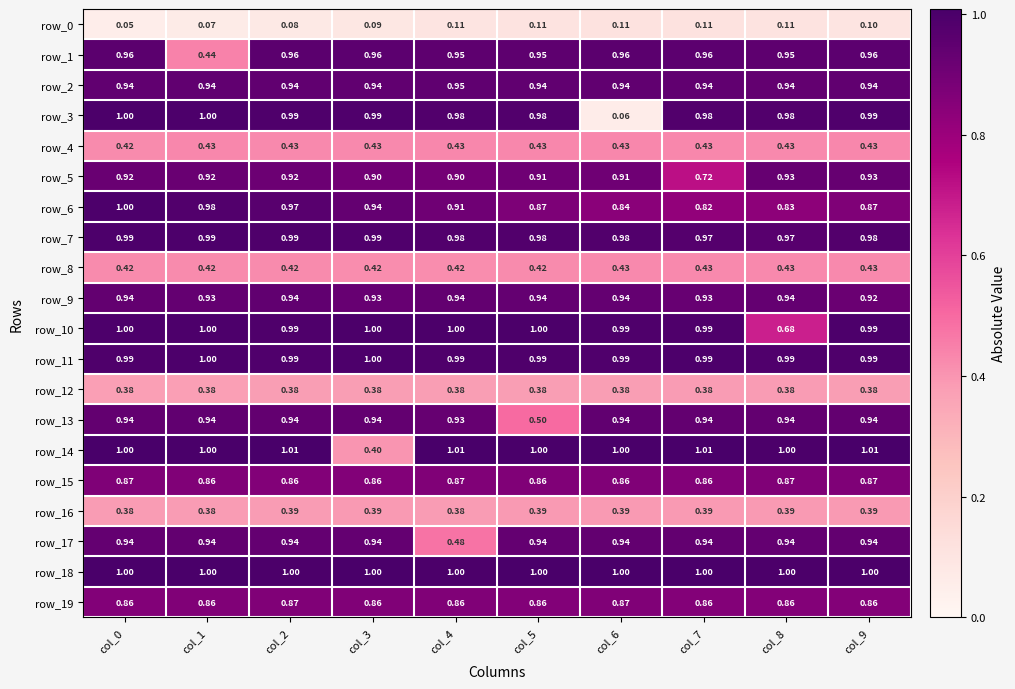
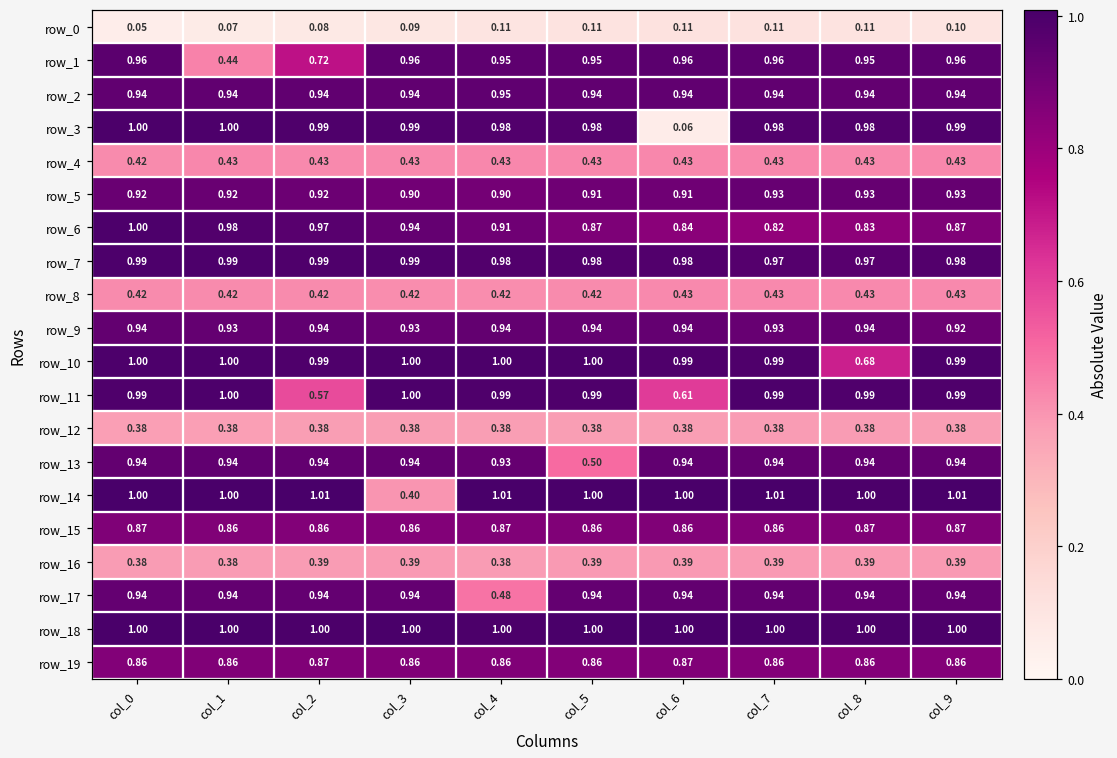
  {
    "row_0": {
      "col_0": 0.05,
      "col_1": 0.07,
      "col_2": 0.08,
      "col_3": 0.09,
      "col_4": 0.11,
      "col_5": 0.11,
      "col_6": 0.11,
      "col_7": 0.11,
      "col_8": 0.11,
      "col_9": 0.10
    },
    "row_1": {
      "col_0": 0.96,
      "col_1": 0.44,
-     "col_2": 0.96,
+     "col_2": 0.72,
      "col_3": 0.96,
      "col_4": 0.95,
      "col_5": 0.95,
      "col_6": 0.96,
      "col_7": 0.96,
      "col_8": 0.95,
      "col_9": 0.96
    },
    "row_2": {
      "col_0": 0.94,
      "col_1": 0.94,
      "col_2": 0.94,
      "col_3": 0.94,
      "col_4": 0.95,
      "col_5": 0.94,
      "col_6": 0.94,
      "col_7": 0.94,
      "col_8": 0.94,
      "col_9": 0.94
    },
    "row_3": {
      "col_0": 1.00,
      "col_1": 1.00,
      "col_2": 0.99,
      "col_3": 0.99,
      "col_4": 0.98,
      "col_5": 0.98,
      "col_6": 0.06,
      "col_7": 0.98,
      "col_8": 0.98,
      "col_9": 0.99
    },
    "row_4": {
      "col_0": 0.42,
      "col_1": 0.43,
      "col_2": 0.43,
      "col_3": 0.43,
      "col_4": 0.43,
      "col_5": 0.43,
      "col_6": 0.43,
      "col_7": 0.43,
      "col_8": 0.43,
      "col_9": 0.43
    },
    "row_5": {
      "col_0": 0.92,
      "col_1": 0.92,
      "col_2": 0.92,
      "col_3": 0.90,
      "col_4": 0.90,
      "col_5": 0.91,
      "col_6": 0.91,
-     "col_7": 0.72,
+     "col_7": 0.93,
      "col_8": 0.93,
      "col_9": 0.93
    },
    "row_6": {
      "col_0": 1.00,
      "col_1": 0.98,
      "col_2": 0.97,
      "col_3": 0.94,
      "col_4": 0.91,
      "col_5": 0.87,
      "col_6": 0.84,
      "col_7": 0.82,
      "col_8": 0.83,
      "col_9": 0.87
    },
    "row_7": {
      "col_0": 0.99,
      "col_1": 0.99,
      "col_2": 0.99,
      "col_3": 0.99,
      "col_4": 0.98,
      "col_5": 0.98,
      "col_6": 0.98,
      "col_7": 0.97,
      "col_8": 0.97,
      "col_9": 0.98
    },
    "row_8": {
      "col_0": 0.42,
      "col_1": 0.42,
      "col_2": 0.42,
      "col_3": 0.42,
      "col_4": 0.42,
      "col_5": 0.42,
      "col_6": 0.43,
      "col_7": 0.43,
      "col_8": 0.43,
      "col_9": 0.43
    },
    "row_9": {
      "col_0": 0.94,
      "col_1": 0.93,
      "col_2": 0.94,
      "col_3": 0.93,
      "col_4": 0.94,
      "col_5": 0.94,
      "col_6": 0.94,
      "col_7": 0.93,
      "col_8": 0.94,
      "col_9": 0.92
    },
    "row_10": {
      "col_0": 1.00,
      "col_1": 1.00,
      "col_2": 0.99,
      "col_3": 1.00,
      "col_4": 1.00,
      "col_5": 1.00,
      "col_6": 0.99,
      "col_7": 0.99,
      "col_8": 0.68,
      "col_9": 0.99
    },
    "row_11": {
      "col_0": 0.99,
      "col_1": 1.00,
-     "col_2": 0.99,
+     "col_2": 0.57,
      "col_3": 1.00,
      "col_4": 0.99,
      "col_5": 0.99,
-     "col_6": 0.99,
+     "col_6": 0.61,
      "col_7": 0.99,
      "col_8": 0.99,
      "col_9": 0.99
    },
    "row_12": {
      "col_0": 0.38,
      "col_1": 0.38,
      "col_2": 0.38,
      "col_3": 0.38,
      "col_4": 0.38,
      "col_5": 0.38,
      "col_6": 0.38,
      "col_7": 0.38,
      "col_8": 0.38,
      "col_9": 0.38
    },
    "row_13": {
      "col_0": 0.94,
      "col_1": 0.94,
      "col_2": 0.94,
      "col_3": 0.94,
      "col_4": 0.93,
      "col_5": 0.50,
      "col_6": 0.94,
      "col_7": 0.94,
      "col_8": 0.94,
      "col_9": 0.94
    },
    "row_14": {
      "col_0": 1.00,
      "col_1": 1.00,
      "col_2": 1.01,
      "col_3": 0.40,
      "col_4": 1.01,
      "col_5": 1.00,
      "col_6": 1.00,
      "col_7": 1.01,
      "col_8": 1.00,
      "col_9": 1.01
    },
    "row_15": {
      "col_0": 0.87,
      "col_1": 0.86,
      "col_2": 0.86,
      "col_3": 0.86,
      "col_4": 0.87,
      "col_5": 0.86,
      "col_6": 0.86,
      "col_7": 0.86,
      "col_8": 0.87,
      "col_9": 0.87
    },
    "row_16": {
      "col_0": 0.38,
      "col_1": 0.38,
      "col_2": 0.39,
      "col_3": 0.39,
      "col_4": 0.38,
      "col_5": 0.39,
      "col_6": 0.39,
      "col_7": 0.39,
      "col_8": 0.39,
      "col_9": 0.39
    },
    "row_17": {
      "col_0": 0.94,
      "col_1": 0.94,
      "col_2": 0.94,
      "col_3": 0.94,
      "col_4": 0.48,
      "col_5": 0.94,
      "col_6": 0.94,
      "col_7": 0.94,
      "col_8": 0.94,
      "col_9": 0.94
    },
    "row_18": {
      "col_0": 1.00,
      "col_1": 1.00,
      "col_2": 1.00,
      "col_3": 1.00,
      "col_4": 1.00,
      "col_5": 1.00,
      "col_6": 1.00,
      "col_7": 1.00,
      "col_8": 1.00,
      "col_9": 1.00
    },
    "row_19": {
      "col_0": 0.86,
      "col_1": 0.86,
      "col_2": 0.87,
      "col_3": 0.86,
      "col_4": 0.86,
      "col_5": 0.86,
      "col_6": 0.87,
      "col_7": 0.86,
      "col_8": 0.86,
      "col_9": 0.86
    }
  }
